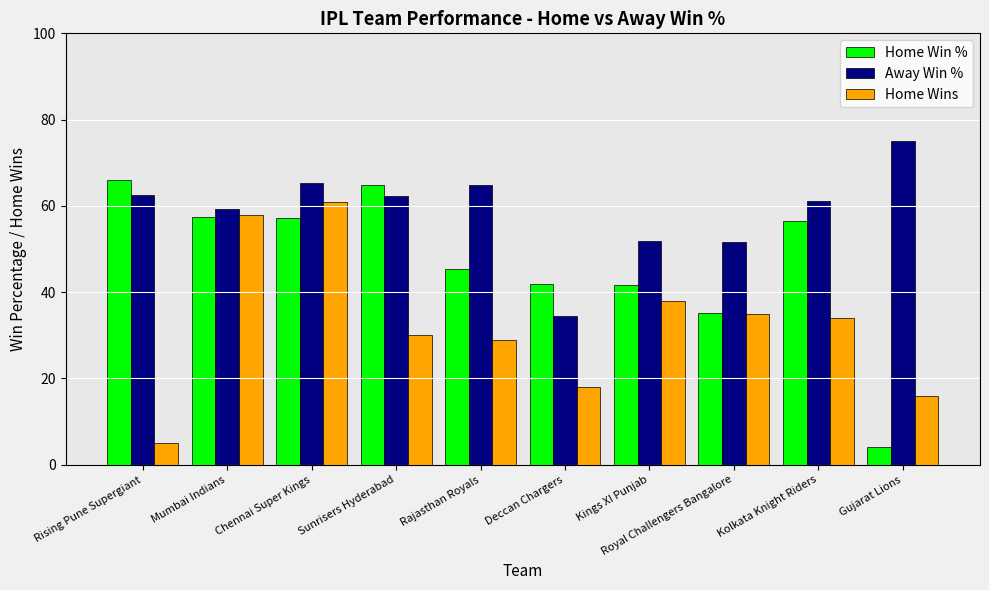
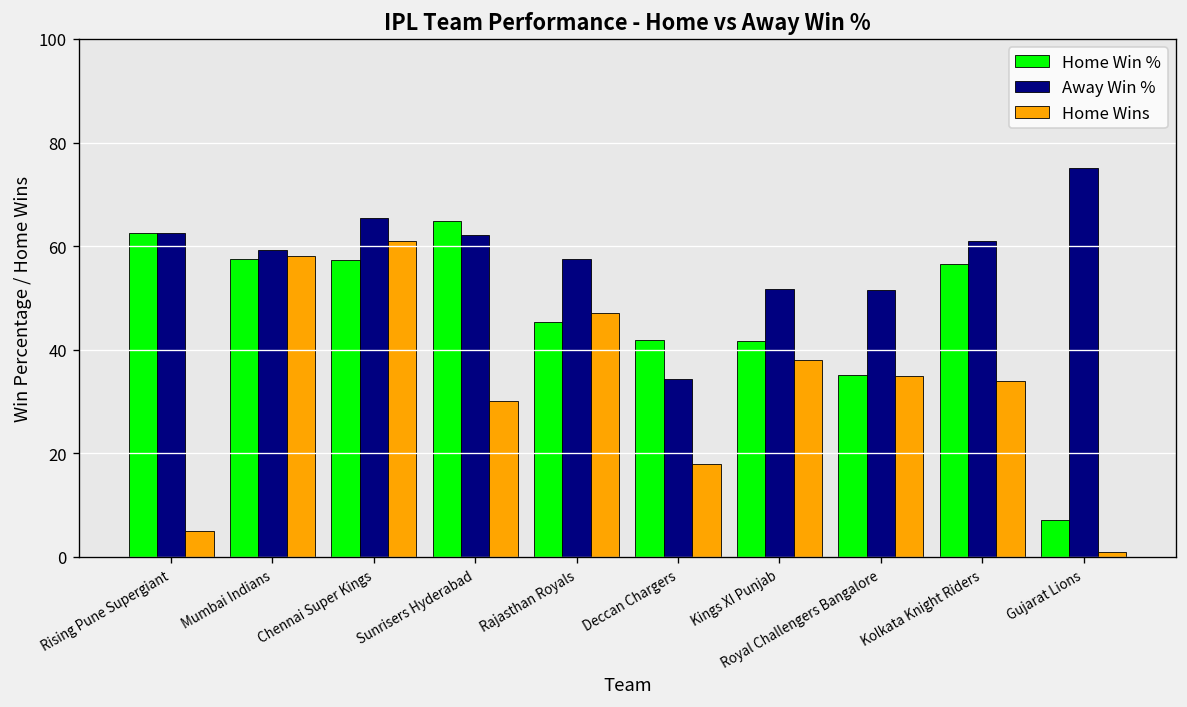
  {
    "Home Win %": {
-     "Rising Pune Supergiant": 66,
+     "Rising Pune Supergiant": 63,
      "Mumbai Indians": 57,
      "Chennai Super Kings": 57,
      "Sunrisers Hyderabad": 65,
      "Rajasthan Royals": 45,
      "Deccan Chargers": 42,
      "Kings XI Punjab": 42,
      "Royal Challengers Bangalore": 35,
      "Kolkata Knight Riders": 57,
-     "Gujarat Lions": 4
+     "Gujarat Lions": 7
    },
    "Away Win %": {
      "Rising Pune Supergiant": 63,
      "Mumbai Indians": 59,
      "Chennai Super Kings": 65,
      "Sunrisers Hyderabad": 62,
-     "Rajasthan Royals": 65,
+     "Rajasthan Royals": 58,
      "Deccan Chargers": 34,
      "Kings XI Punjab": 52,
      "Royal Challengers Bangalore": 52,
      "Kolkata Knight Riders": 61,
      "Gujarat Lions": 75
    },
    "Home Wins": {
      "Rising Pune Supergiant": 5,
      "Mumbai Indians": 58,
      "Chennai Super Kings": 61,
      "Sunrisers Hyderabad": 30,
-     "Rajasthan Royals": 29,
+     "Rajasthan Royals": 47,
      "Deccan Chargers": 18,
      "Kings XI Punjab": 38,
      "Royal Challengers Bangalore": 35,
      "Kolkata Knight Riders": 34,
-     "Gujarat Lions": 16
+     "Gujarat Lions": 1
    }
  }
